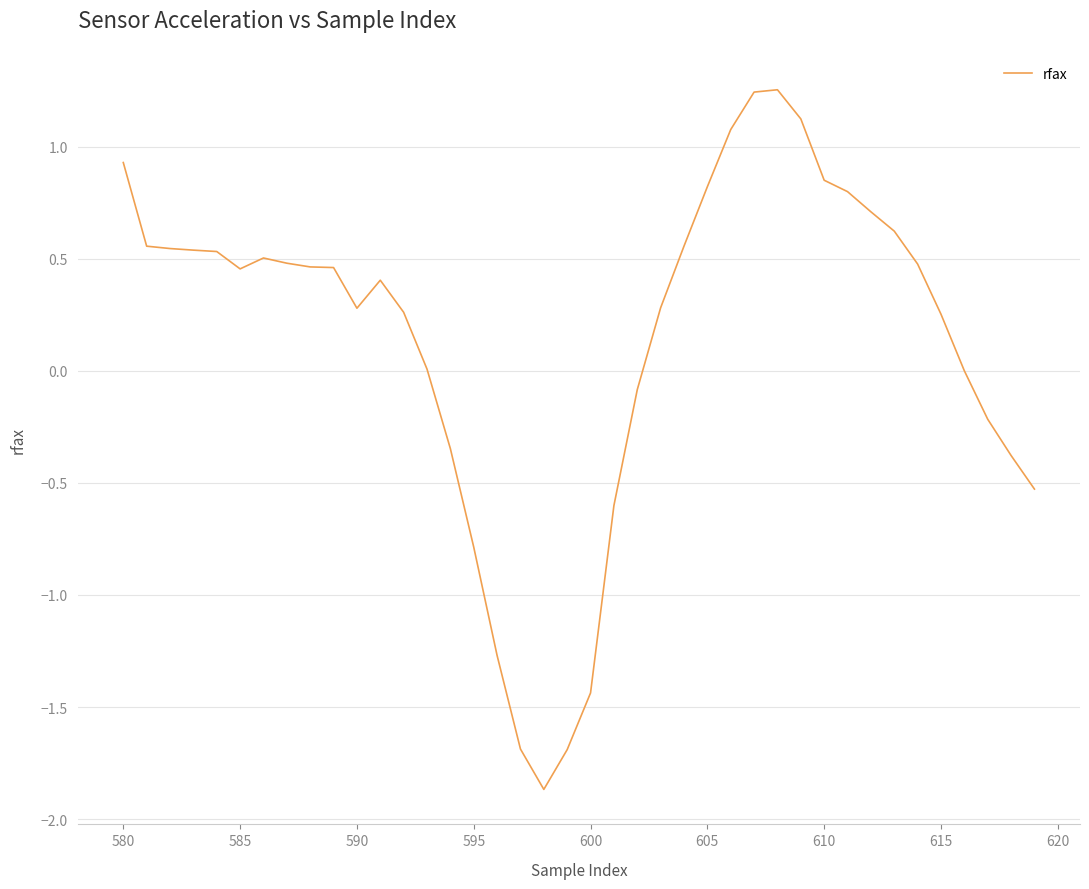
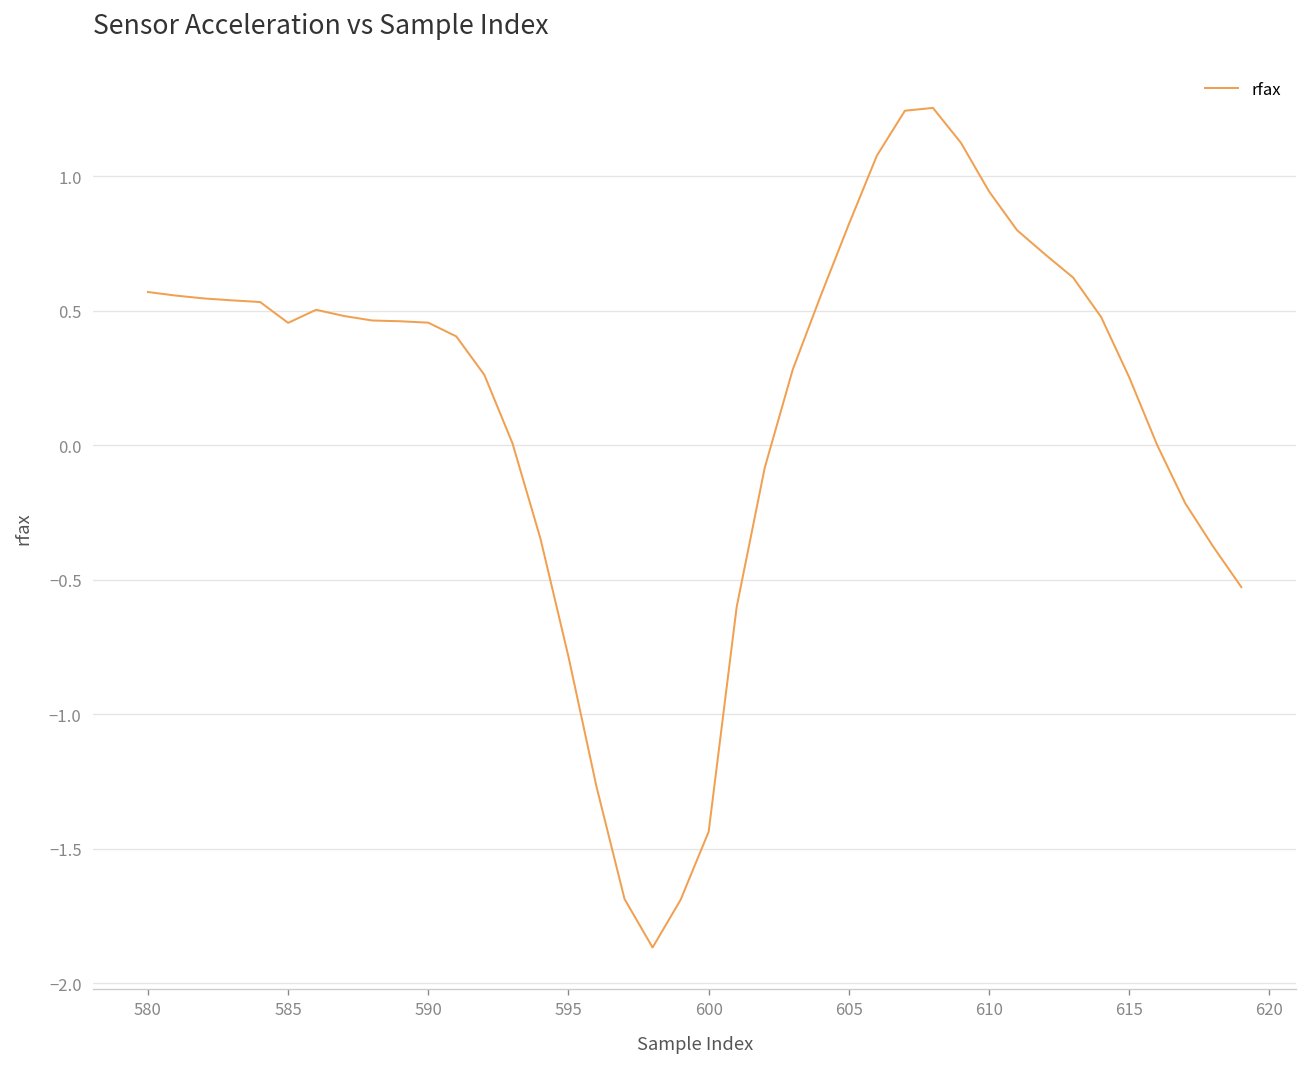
  {
-   "580": 0.93,
+   "580": 0.57,
    "585": 0.46,
-   "590": 0.28,
+   "590": 0.46,
    "595": -0.79,
    "600": -1.44,
    "605": 0.82,
-   "610": 0.85,
+   "610": 0.94,
    "615": 0.25
  }
